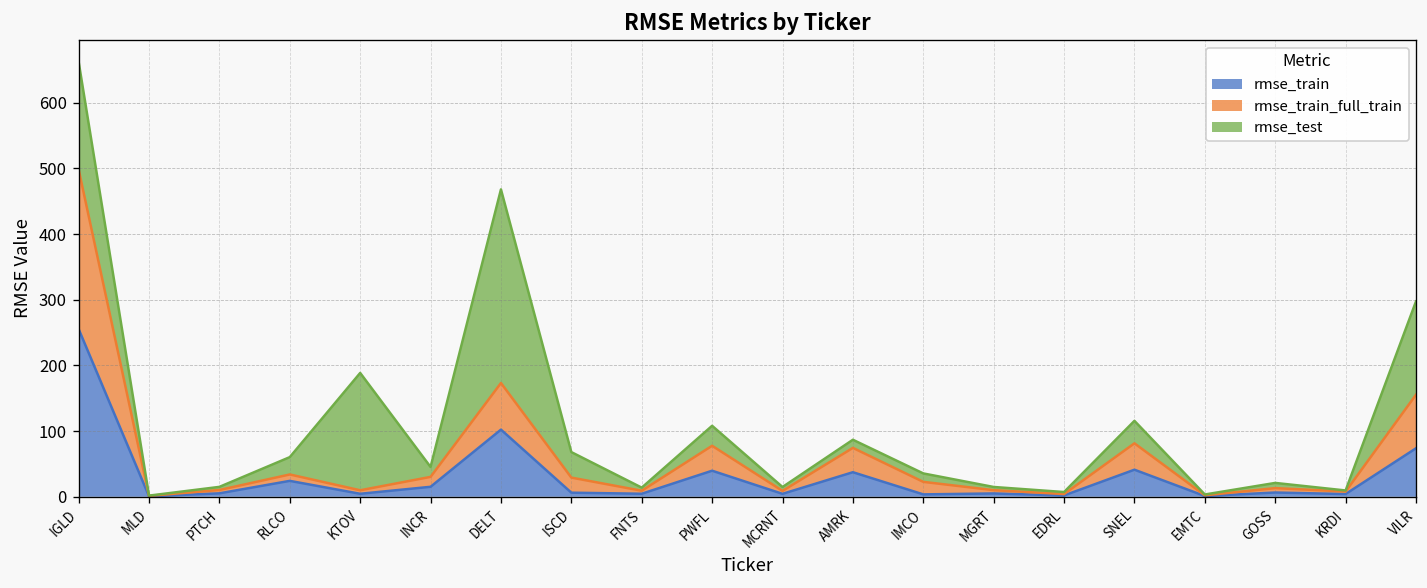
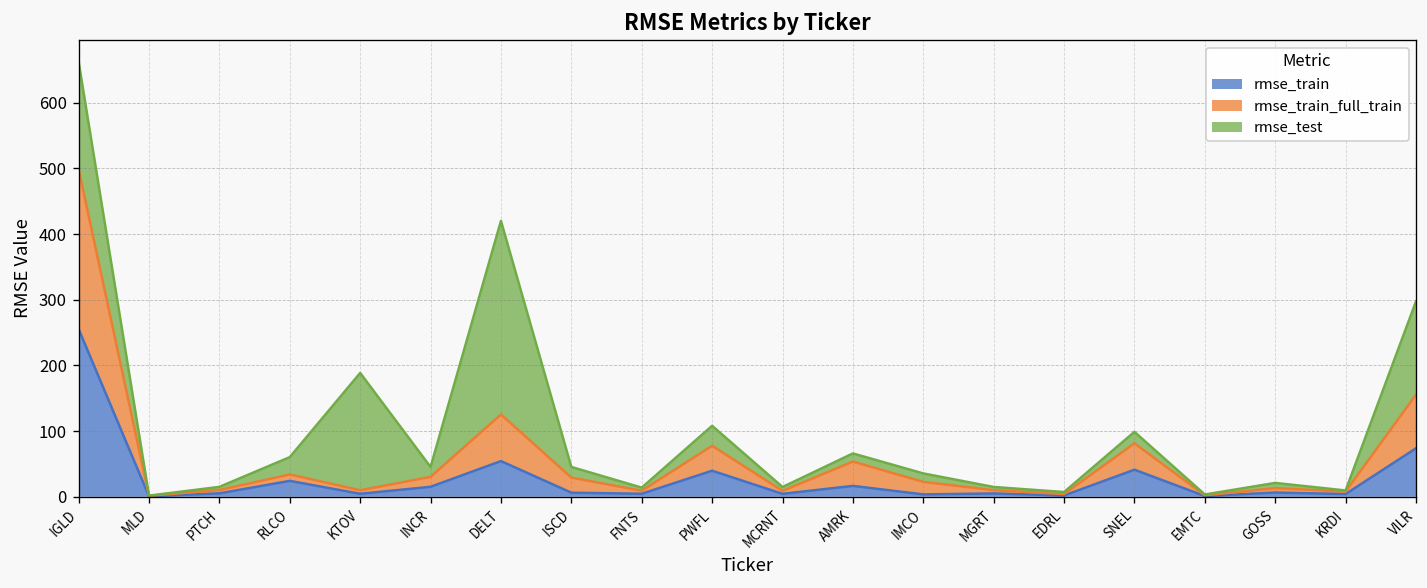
  {
    "rmse_train": {
      "IGLD": 260,
      "PTCH": 10,
      "RLCO": 20,
      "KTOV": 0,
      "INCR": 20,
-     "DELT": 100,
+     "DELT": 50,
      "ISCD": 10,
      "PWFL": 40,
-     "AMRK": 40,
+     "AMRK": 20,
      "IMCO": 0,
      "MGRT": 10,
      "SNEL": 40,
      "GOSS": 10,
      "VILR": 70
    },
    "rmse_train_full_train": {
      "IGLD": 240,
      "PTCH": 10,
      "RLCO": 10,
      "KTOV": 10,
      "INCR": 20,
      "DELT": 70,
      "ISCD": 20,
      "PWFL": 40,
      "AMRK": 40,
      "IMCO": 20,
      "MGRT": 0,
      "SNEL": 40,
      "GOSS": 10,
      "VILR": 80
    },
    "rmse_test": {
      "IGLD": 160,
      "PTCH": 0,
      "RLCO": 30,
      "KTOV": 180,
      "INCR": 20,
      "DELT": 290,
-     "ISCD": 40,
+     "ISCD": 20,
      "FNTS": 0,
      "PWFL": 30,
      "MCRNT": 10,
      "AMRK": 10,
      "IMCO": 10,
      "MGRT": 0,
-     "SNEL": 30,
+     "SNEL": 20,
      "GOSS": 10,
      "VILR": 140
    }
  }
